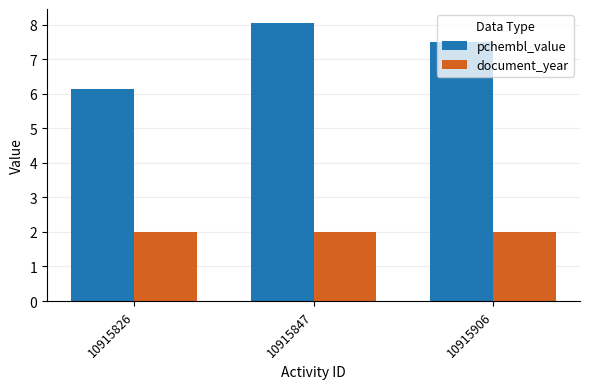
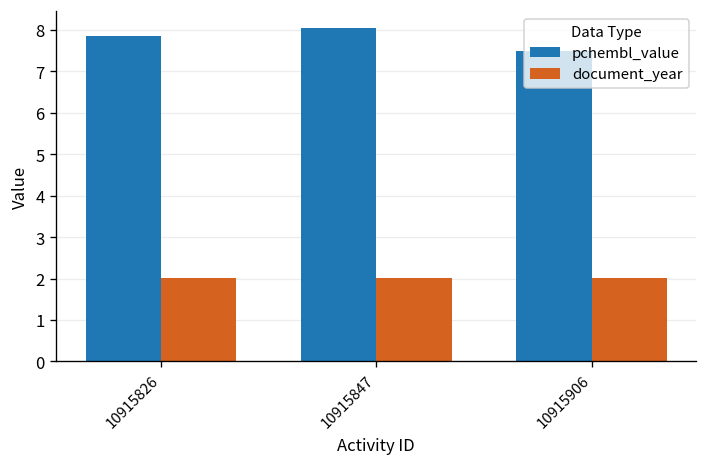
  {
    "pchembl_value": {
-     "10915826": 6.1,
+     "10915826": 7.9,
      "10915847": 8.1
    },
    "document_year": {
      "10915826": 2.0,
      "10915847": 2.0,
      "10915906": 2.0
    }
  }
